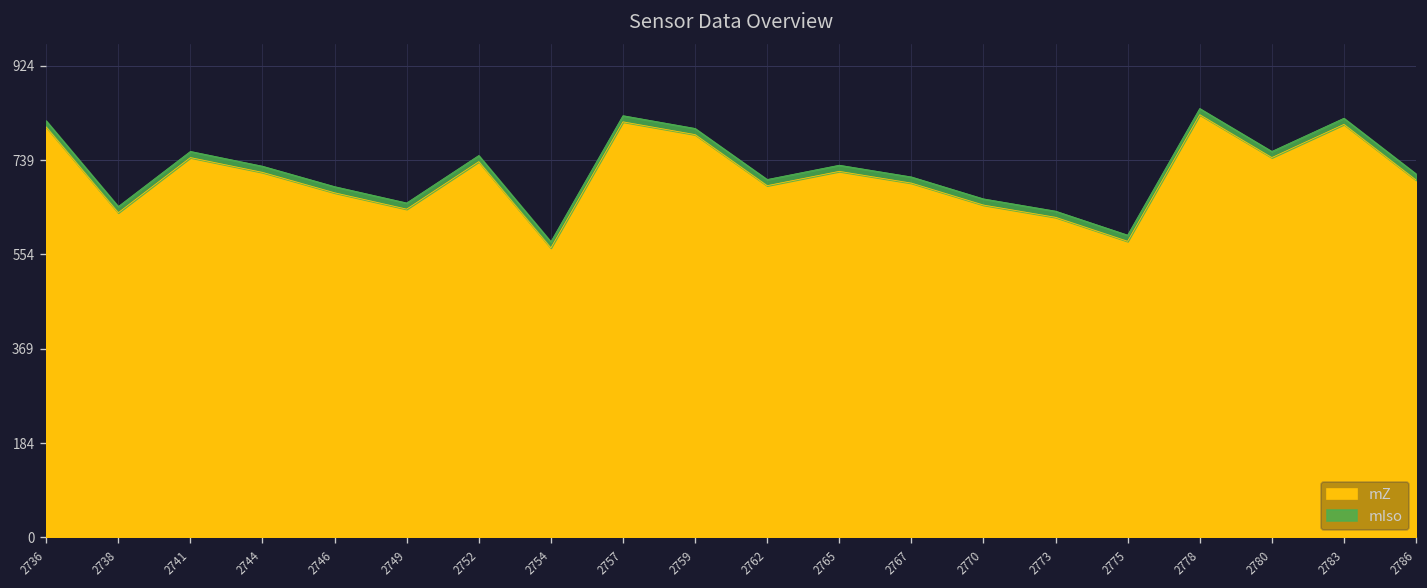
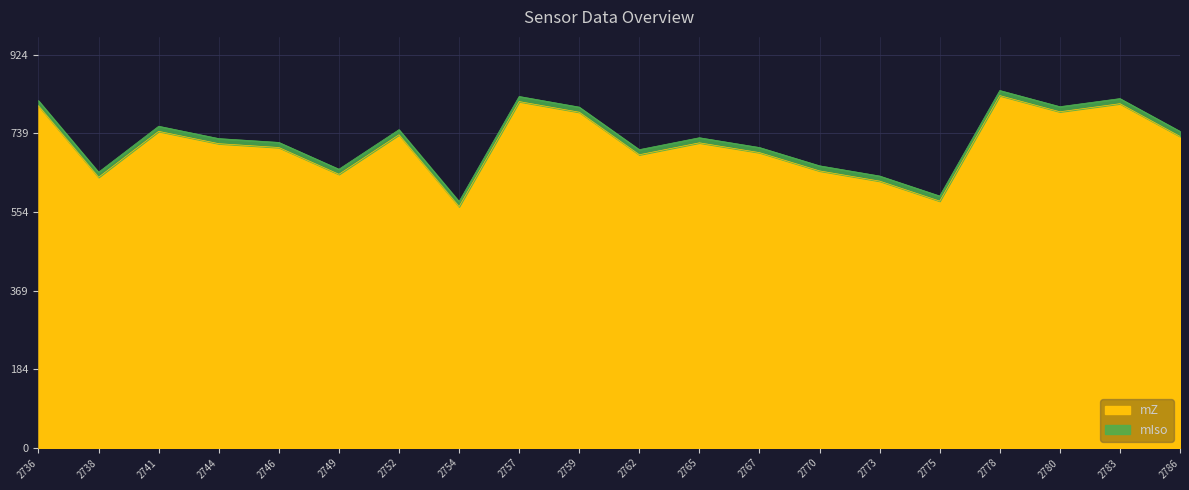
  {
    "mZ": {
      "2736": 800,
      "2738": 640,
      "2741": 740,
      "2744": 720,
-     "2746": 680,
+     "2746": 710,
      "2749": 640,
      "2752": 740,
      "2754": 570,
      "2757": 810,
      "2759": 790,
      "2762": 690,
      "2765": 720,
      "2767": 690,
      "2770": 650,
      "2773": 630,
      "2775": 580,
      "2778": 830,
-     "2780": 740,
+     "2780": 790,
      "2783": 810,
-     "2786": 700
+     "2786": 730
    },
    "mIso": {
      "2736": 10,
      "2738": 10,
      "2741": 10,
      "2744": 10,
      "2746": 10,
      "2749": 10,
      "2752": 10,
      "2754": 10,
      "2757": 10,
      "2759": 10,
      "2762": 10,
      "2765": 10,
      "2767": 10,
      "2770": 10,
      "2773": 10,
      "2775": 10,
      "2778": 10,
      "2780": 10,
      "2783": 10,
      "2786": 10
    }
  }
